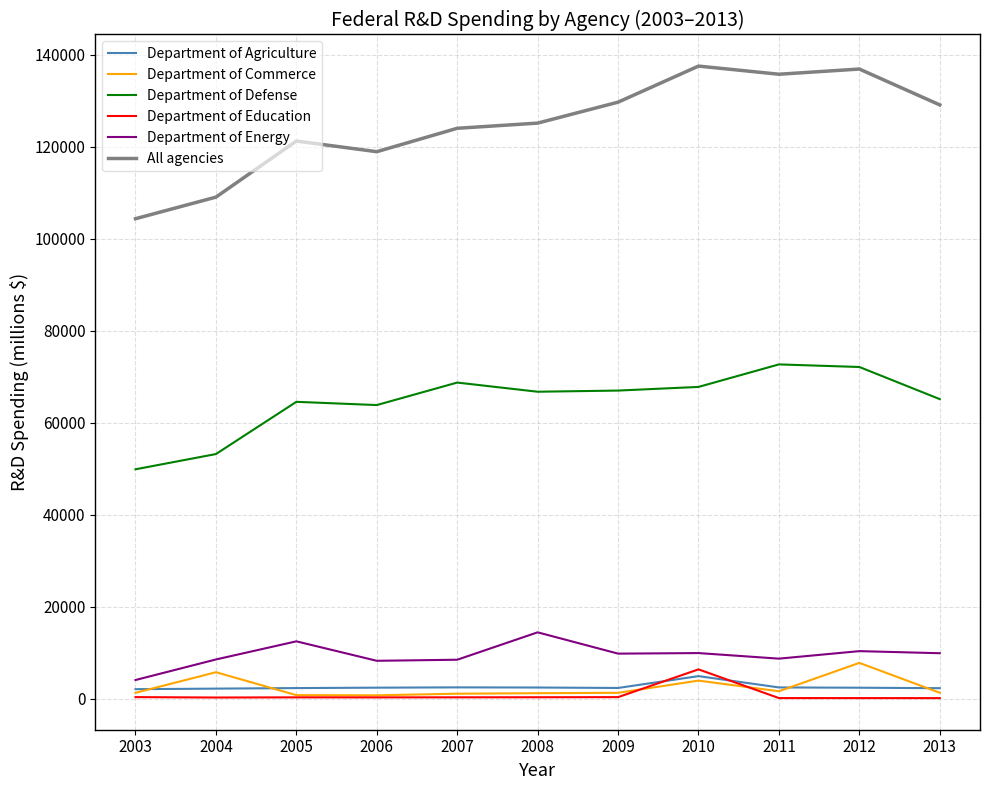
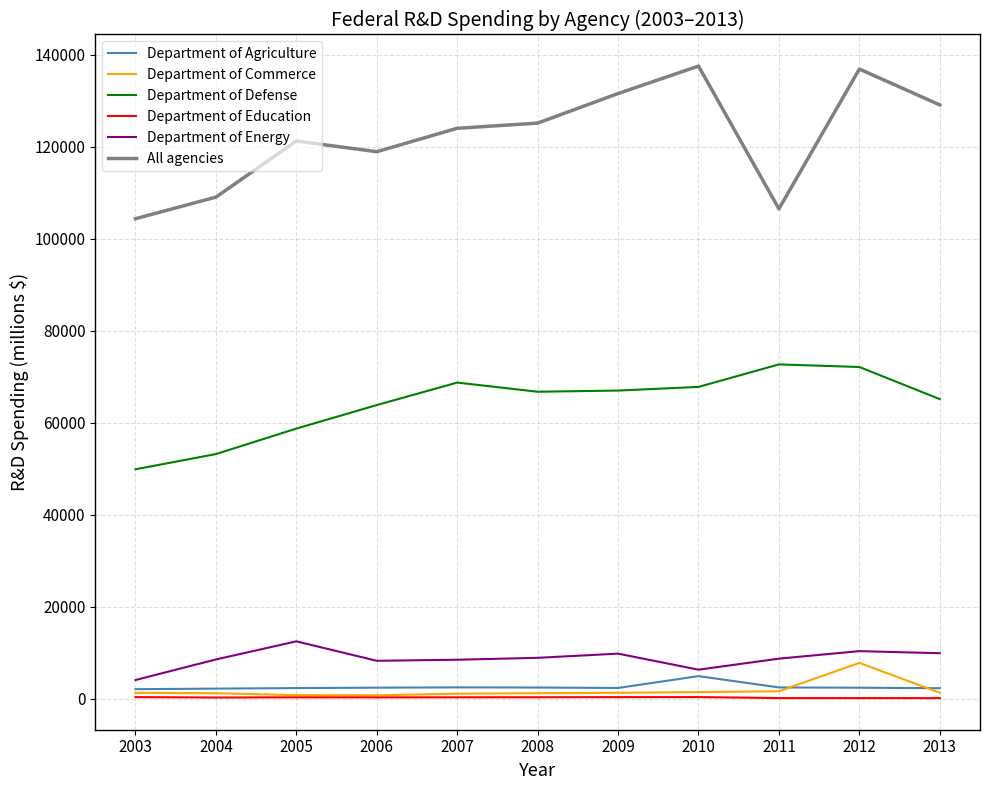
  {
    "Department of Agriculture": {
      "2003": 2000,
      "2004": 2000,
      "2005": 2000,
      "2006": 2000,
      "2007": 2000,
      "2008": 2000,
      "2009": 2000,
      "2010": 5000,
      "2011": 2000,
      "2012": 2000,
      "2013": 2000
    },
    "Department of Commerce": {
      "2003": 1000,
-     "2004": 6000,
+     "2004": 1000,
      "2007": 1000,
      "2008": 1000,
      "2009": 1000,
-     "2010": 4000,
+     "2010": 1000,
      "2011": 2000,
      "2012": 8000,
      "2013": 1000
    },
    "Department of Defense": {
      "2003": 50000,
      "2004": 53000,
-     "2005": 65000,
+     "2005": 59000,
      "2006": 64000,
      "2007": 69000,
      "2008": 67000,
      "2009": 67000,
      "2010": 68000,
      "2011": 73000,
      "2012": 72000,
      "2013": 65000
    },
    "Department of Education": {
      "2003": 0,
      "2004": 0,
      "2007": 0,
      "2008": 0,
      "2009": 0,
-     "2010": 6000,
+     "2010": 0,
      "2011": 0,
      "2012": 0,
      "2013": 0
    },
    "Department of Energy": {
      "2003": 4000,
      "2004": 9000,
      "2005": 12000,
      "2006": 8000,
      "2007": 8000,
-     "2008": 14000,
+     "2008": 9000,
      "2009": 10000,
-     "2010": 10000,
+     "2010": 6000,
      "2011": 9000,
      "2012": 10000,
      "2013": 10000
    },
    "All agencies": {
      "2003": 104000,
      "2004": 109000,
      "2006": 119000,
      "2007": 124000,
      "2008": 125000,
-     "2009": 130000,
+     "2009": 132000,
      "2010": 138000,
-     "2011": 136000,
+     "2011": 106000,
      "2012": 137000,
      "2013": 129000
    }
  }
